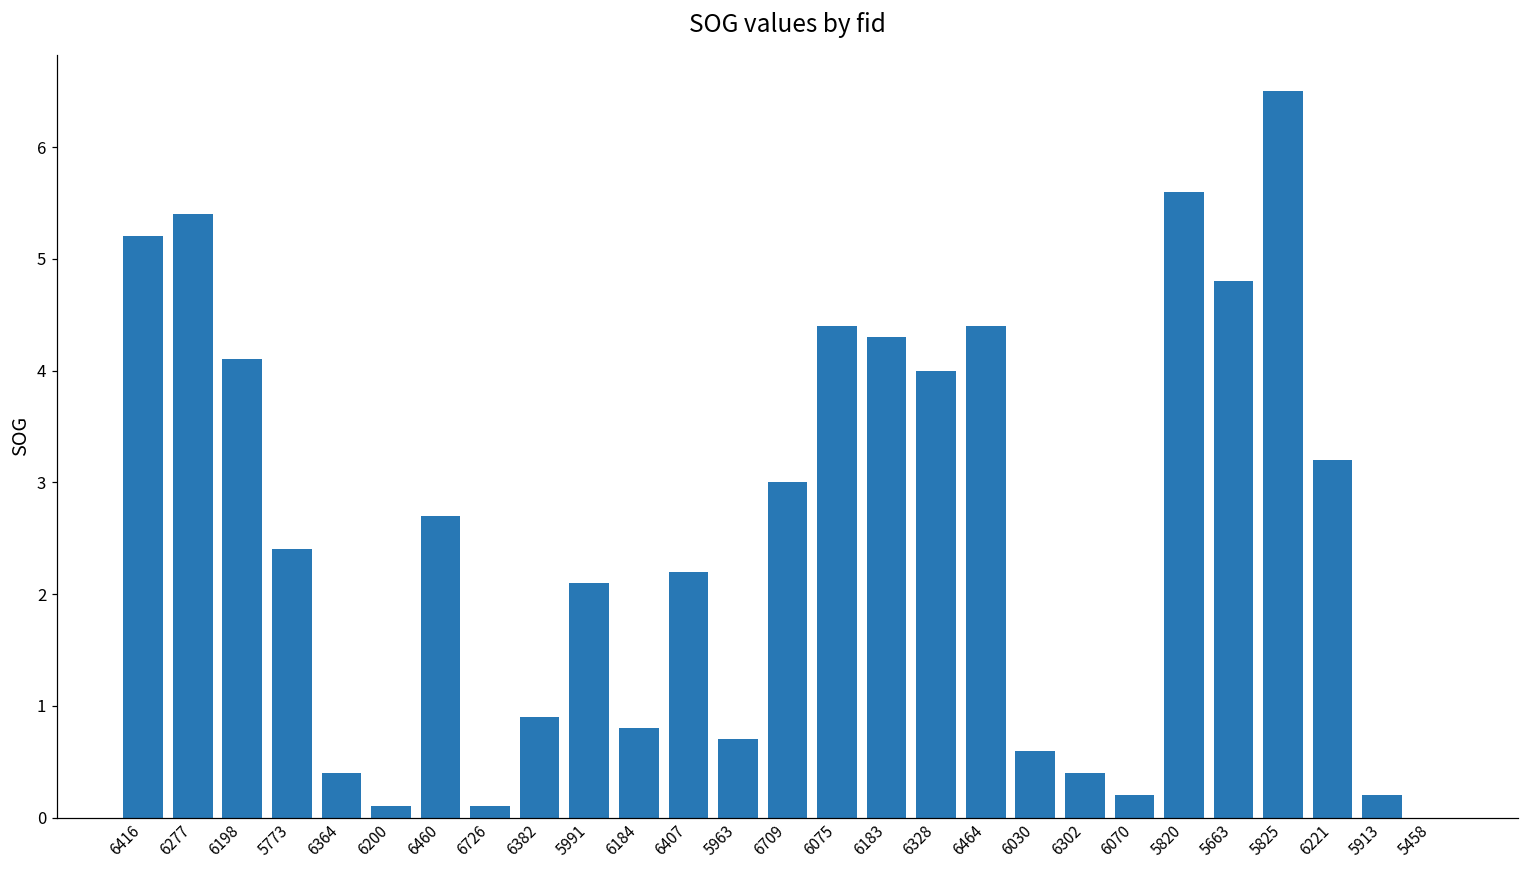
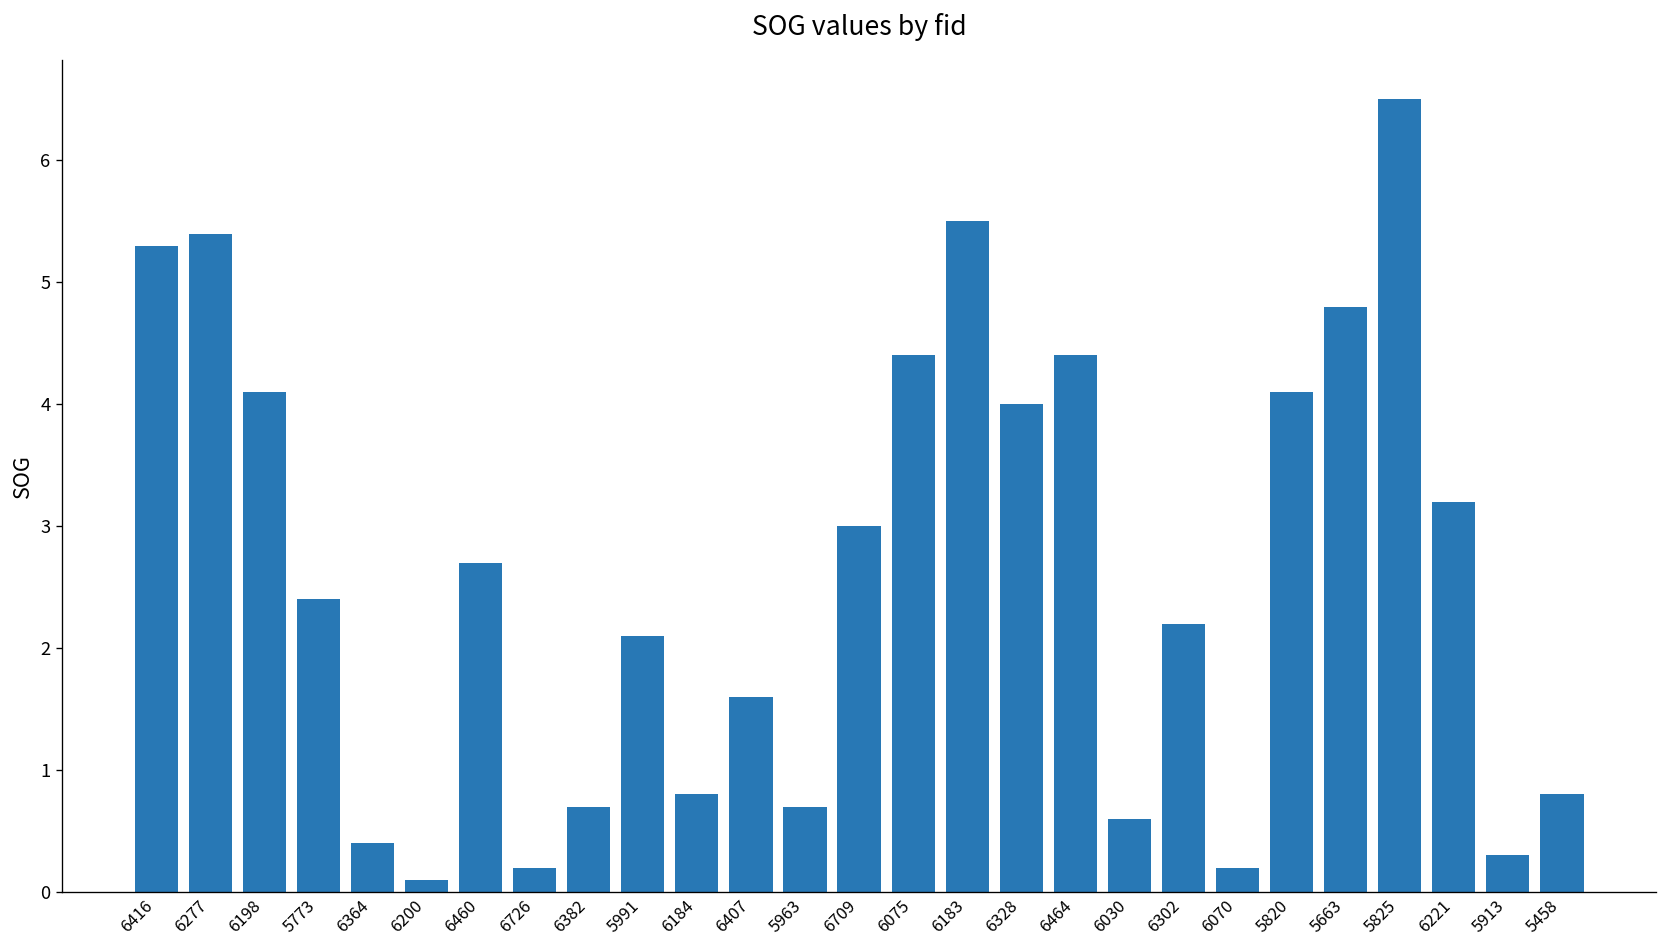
  {
-   "6416": 5.2,
+   "6416": 5.3,
    "6277": 5.4,
    "6198": 4.1,
    "5773": 2.4,
    "6364": 0.4,
    "6200": 0.1,
    "6460": 2.7,
-   "6726": 0.1,
-   "6382": 0.9,
+   "6726": 0.2,
+   "6382": 0.7,
    "5991": 2.1,
    "6184": 0.8,
-   "6407": 2.2,
+   "6407": 1.6,
    "5963": 0.7,
    "6709": 3.0,
    "6075": 4.4,
-   "6183": 4.3,
+   "6183": 5.5,
    "6328": 4.0,
    "6464": 4.4,
    "6030": 0.6,
-   "6302": 0.4,
+   "6302": 2.2,
    "6070": 0.2,
-   "5820": 5.6,
+   "5820": 4.1,
    "5663": 4.8,
    "5825": 6.5,
    "6221": 3.2,
-   "5913": 0.2,
-   "5458": 0.0
+   "5913": 0.3,
+   "5458": 0.8
  }
